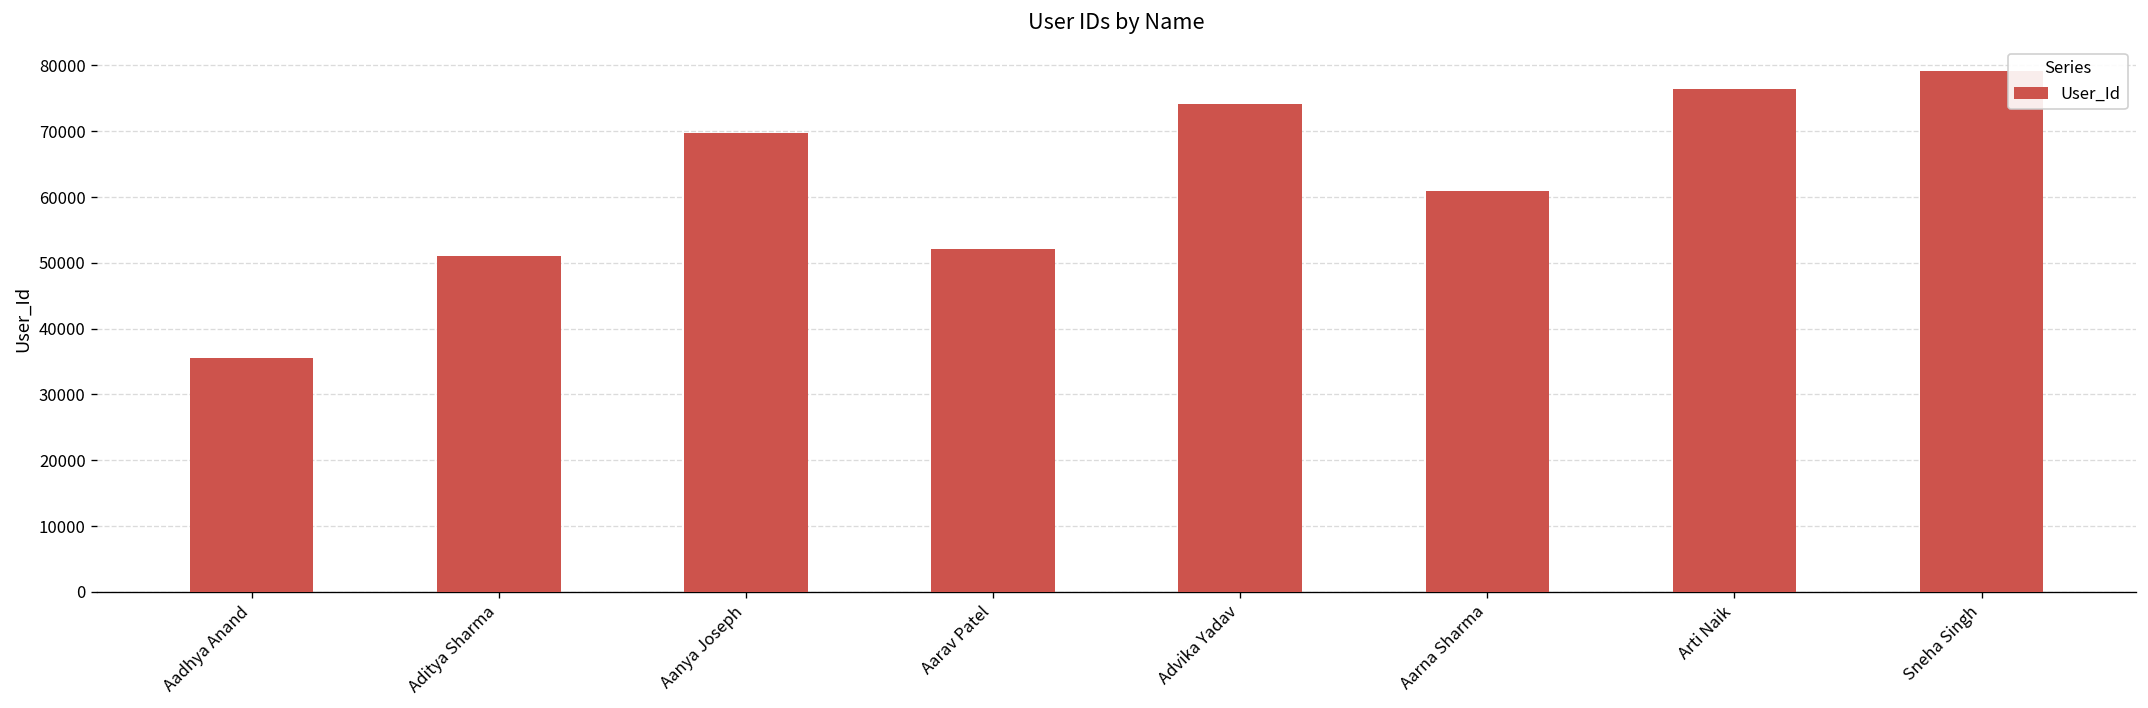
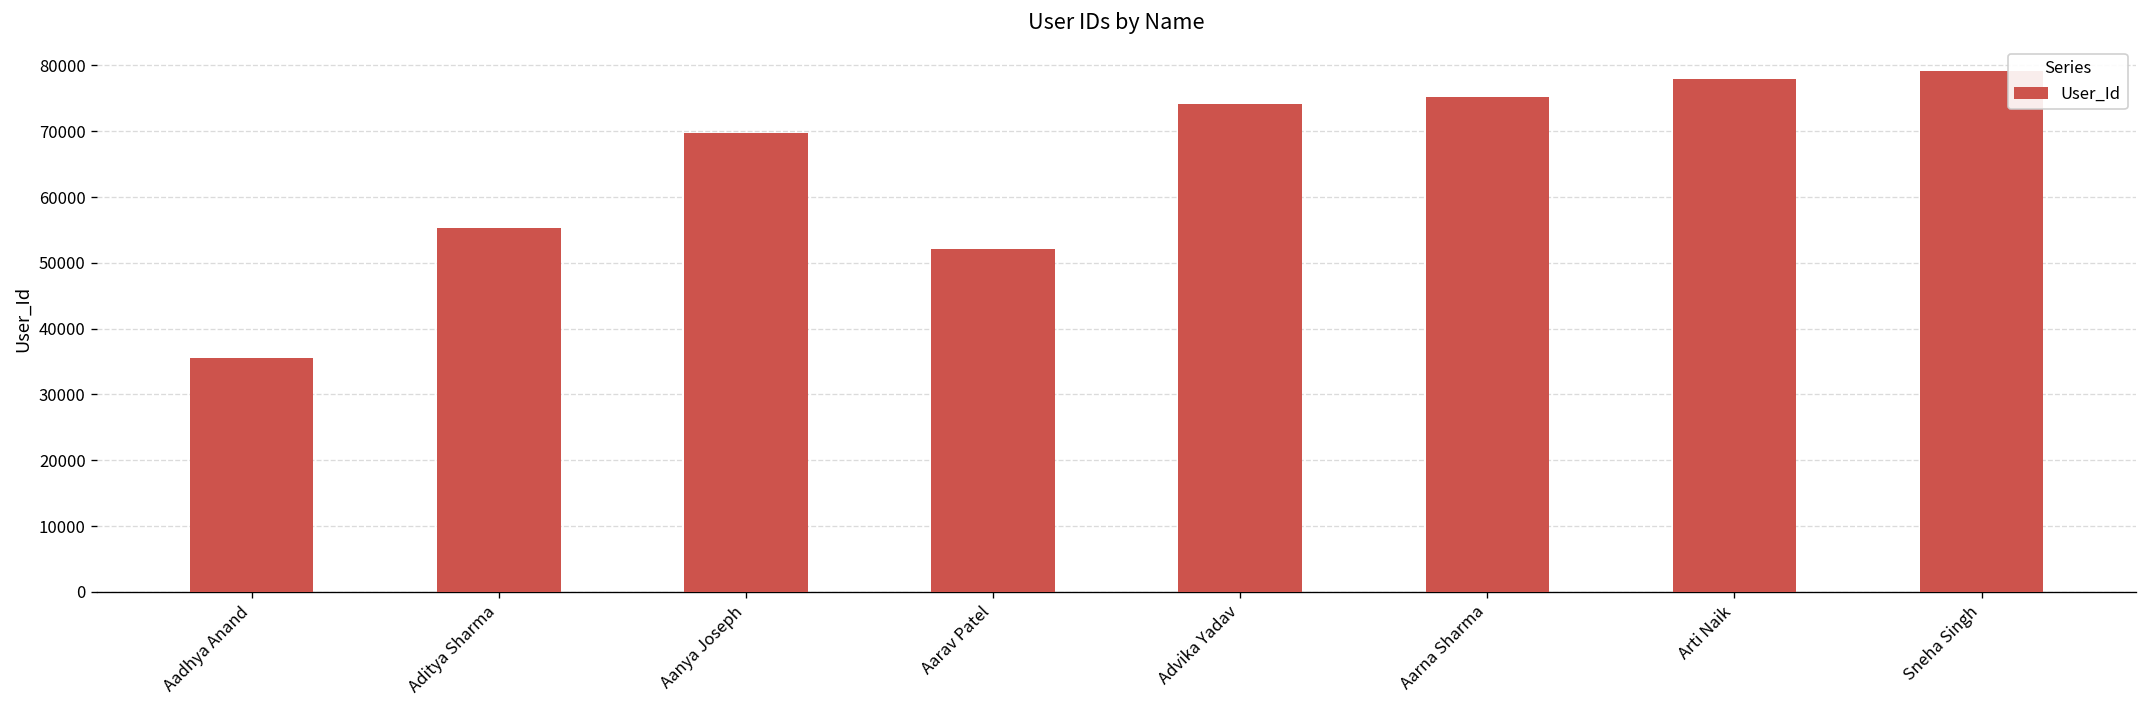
  {
    "Aadhya Anand": 36000,
-   "Aditya Sharma": 51000,
+   "Aditya Sharma": 55000,
    "Aanya Joseph": 70000,
    "Aarav Patel": 52000,
    "Advika Yadav": 74000,
-   "Aarna Sharma": 61000,
-   "Arti Naik": 76000,
+   "Aarna Sharma": 75000,
+   "Arti Naik": 78000,
    "Sneha Singh": 79000
  }
